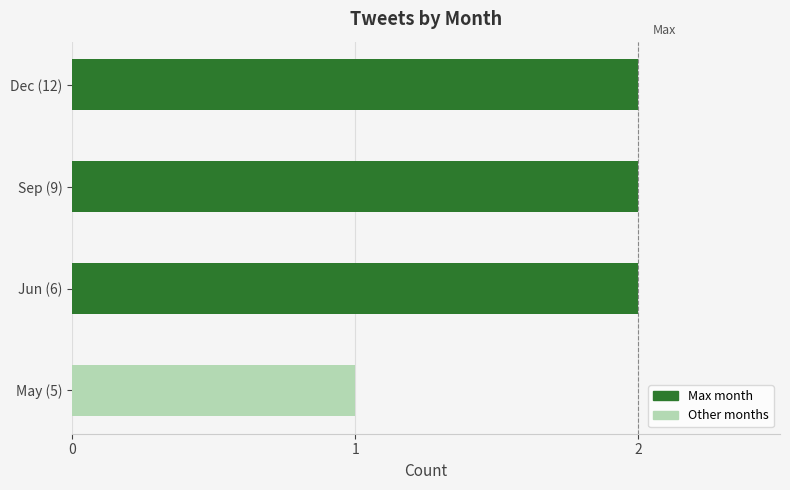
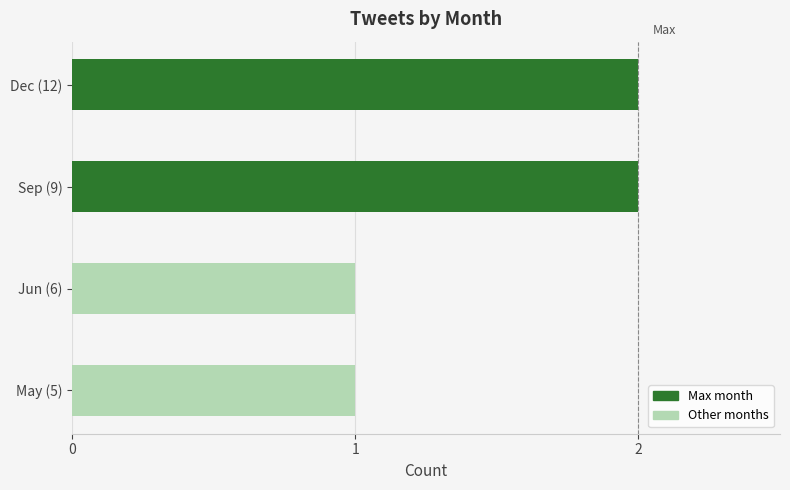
  {
    "Dec (12)": 2,
    "Sep (9)": 2,
-   "Jun (6)": 2,
+   "Jun (6)": 1,
    "May (5)": 1
  }
